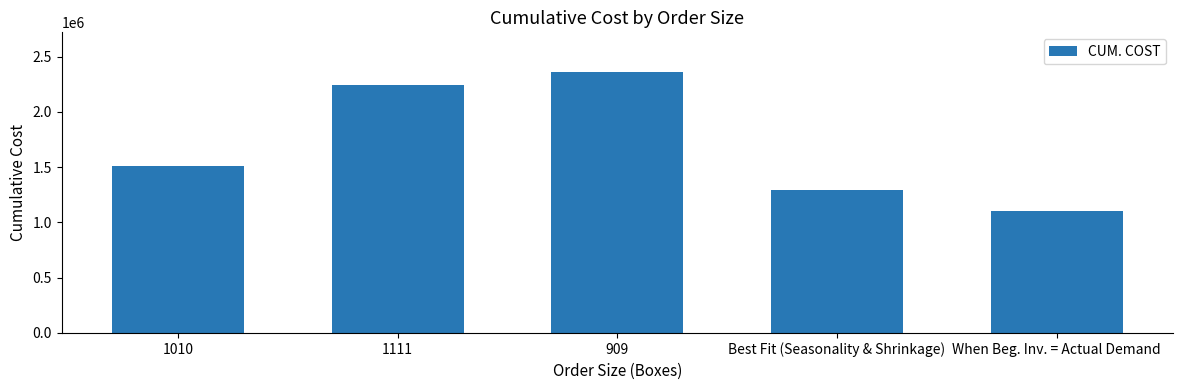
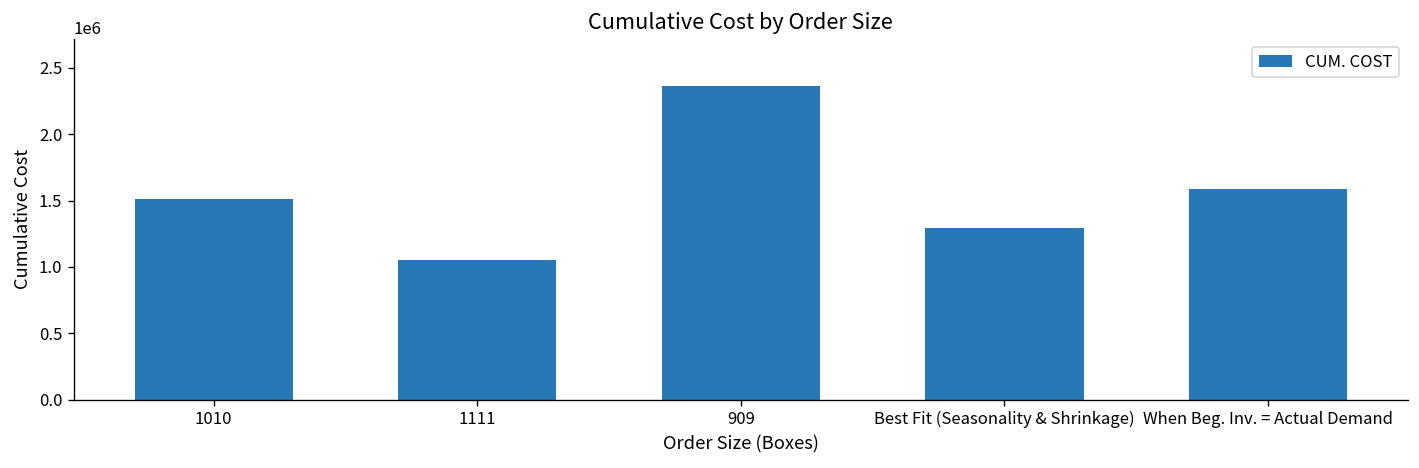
  {
    "1010": 1510000,
-   "1111": 2240000,
+   "1111": 1050000,
    "909": 2360000,
    "Best Fit (Seasonality & Shrinkage)": 1290000,
-   "When Beg. Inv. = Actual Demand": 1100000
+   "When Beg. Inv. = Actual Demand": 1590000
  }
